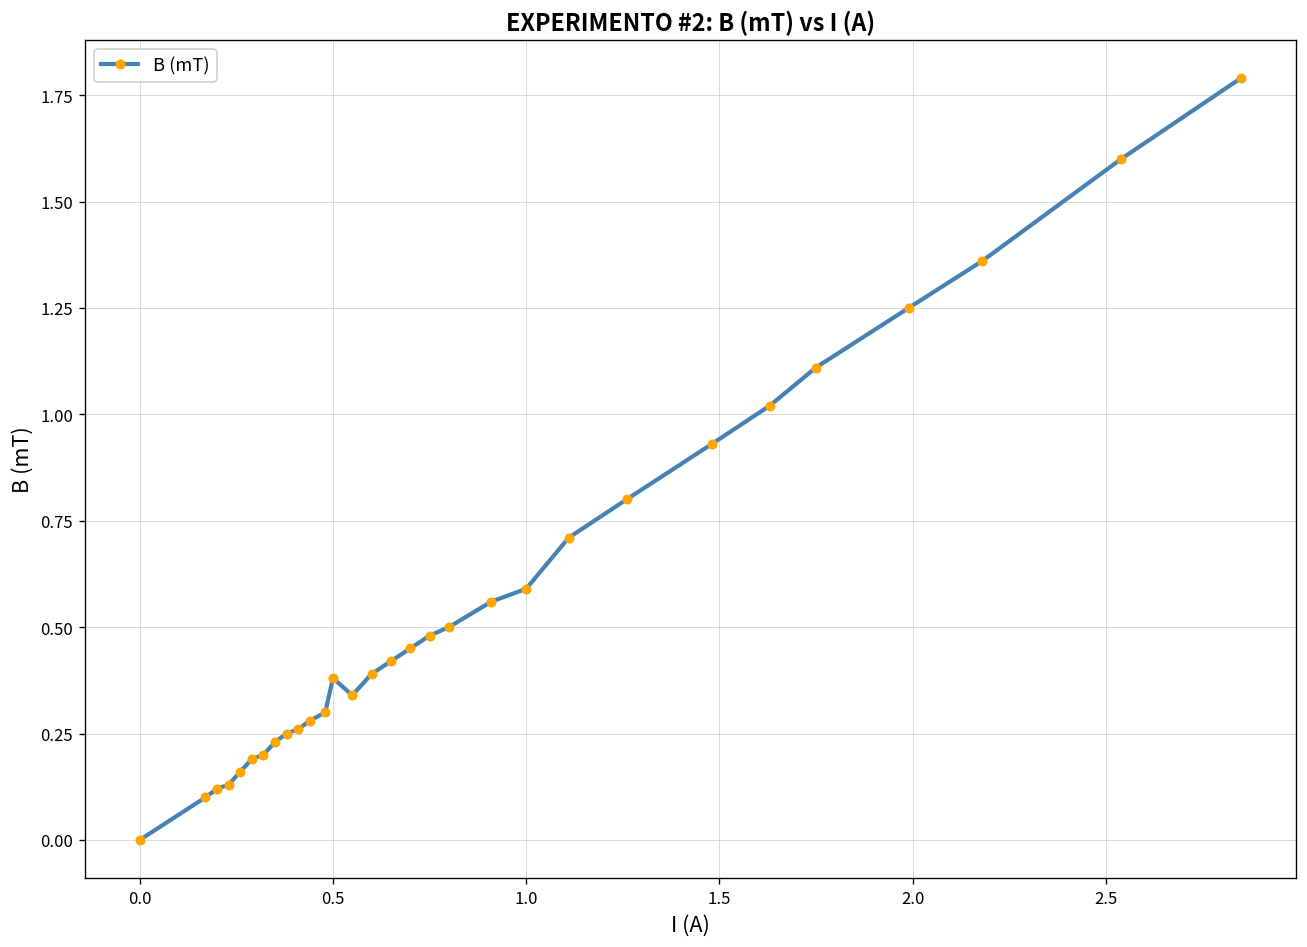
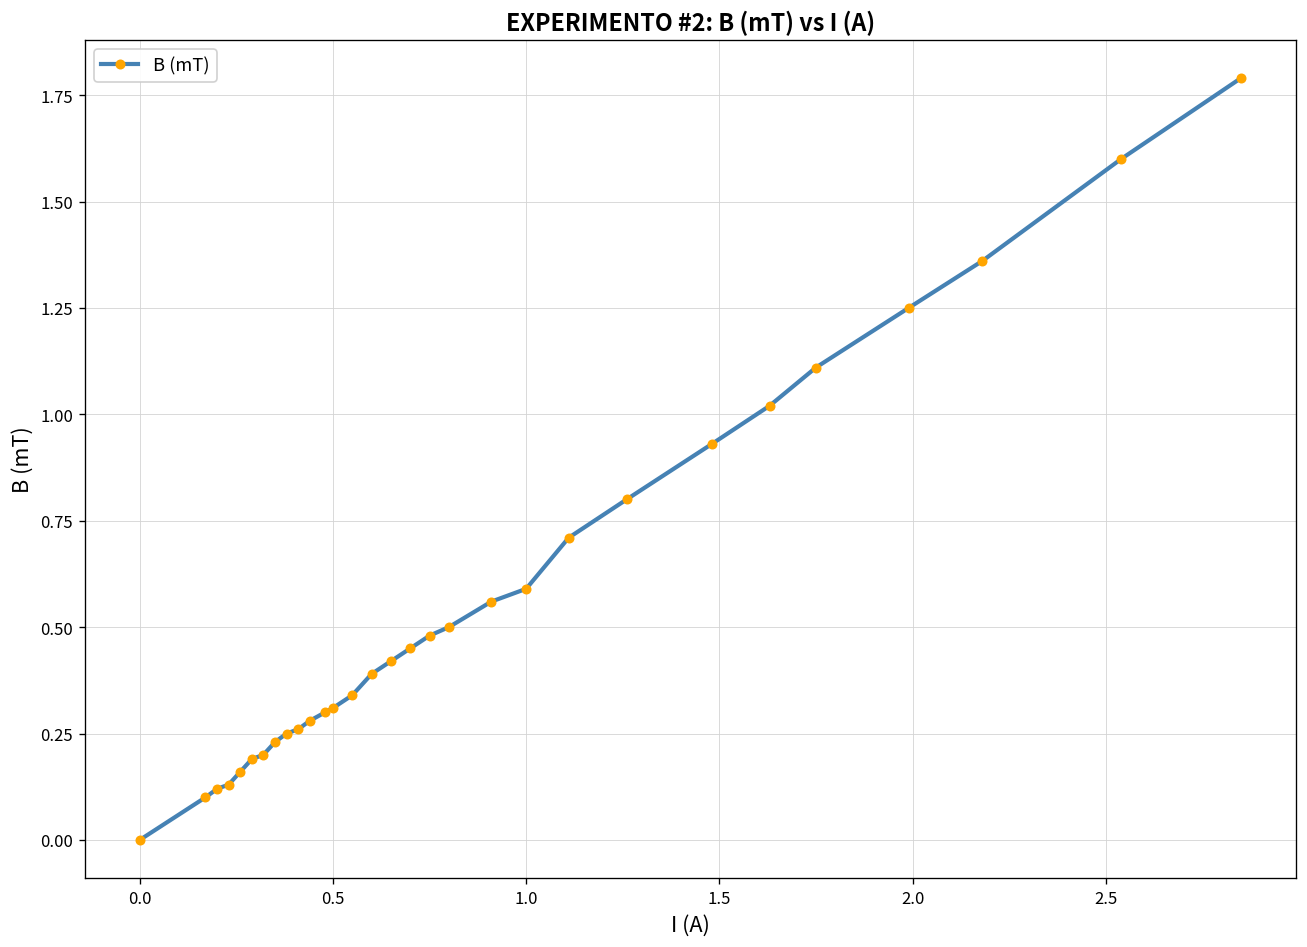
  {
    "0.0": 0.00,
-   "0.5": 0.38,
+   "0.5": 0.31,
    "1.0": 0.59
  }
